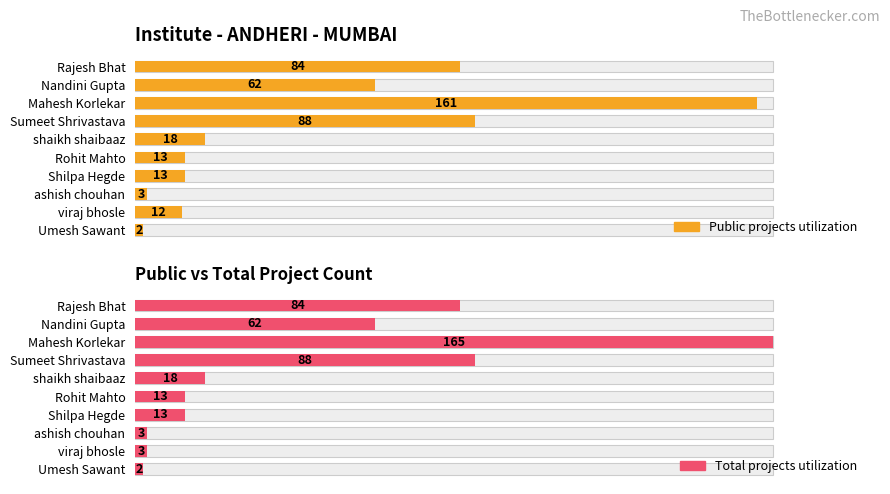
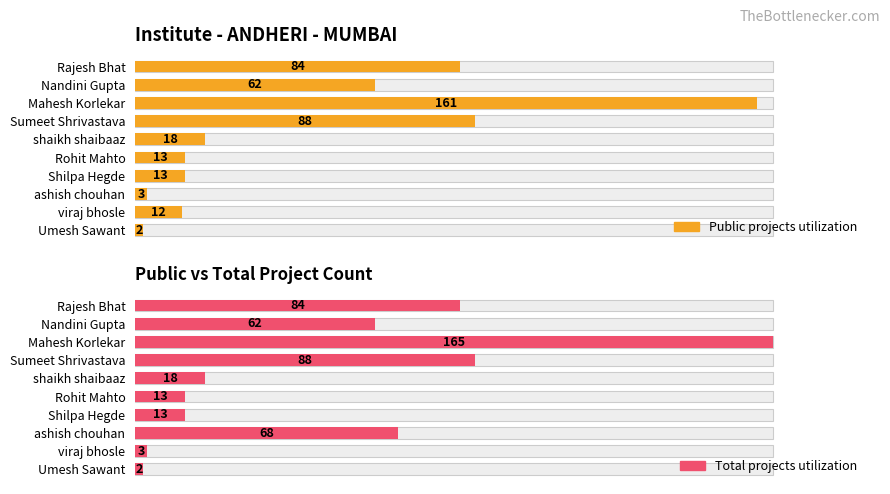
  {
    "Public vs Total Project Count": {
      "Total projects utilization": {
-       "ashish chouhan": 3
+       "ashish chouhan": 68
      }
    }
  }
